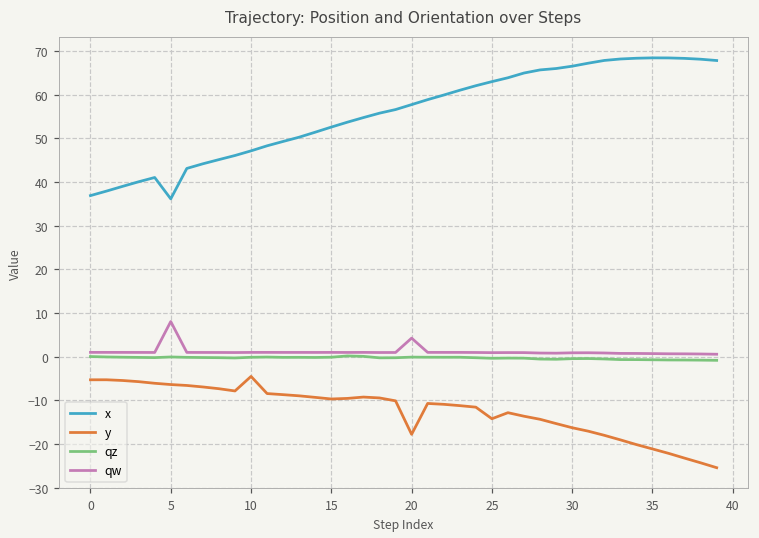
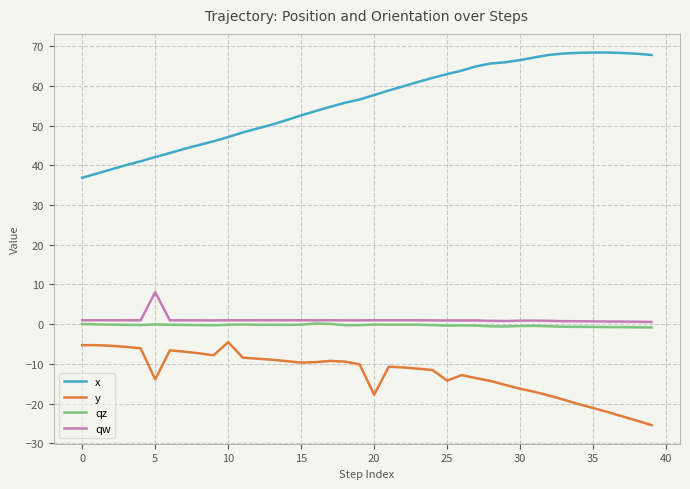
  {
    "x": {
      "0": 37,
-     "5": 36,
+     "5": 42,
      "10": 47,
      "15": 53,
      "20": 58,
      "25": 63,
      "30": 66,
      "35": 68
    },
    "y": {
      "0": -5,
-     "5": -6,
+     "5": -14,
      "10": -5,
      "15": -10,
      "20": -18,
      "25": -14,
      "30": -16,
      "35": -21
    },
    "qz": {
      "0": 0,
      "5": 0,
      "10": 0,
      "15": 0,
      "20": 0,
      "25": 0,
      "30": 0,
      "35": -1
    },
    "qw": {
      "0": 1,
      "5": 8,
      "10": 1,
      "15": 1,
-     "20": 4,
+     "20": 1,
      "25": 1,
      "30": 1,
      "35": 1
    }
  }
